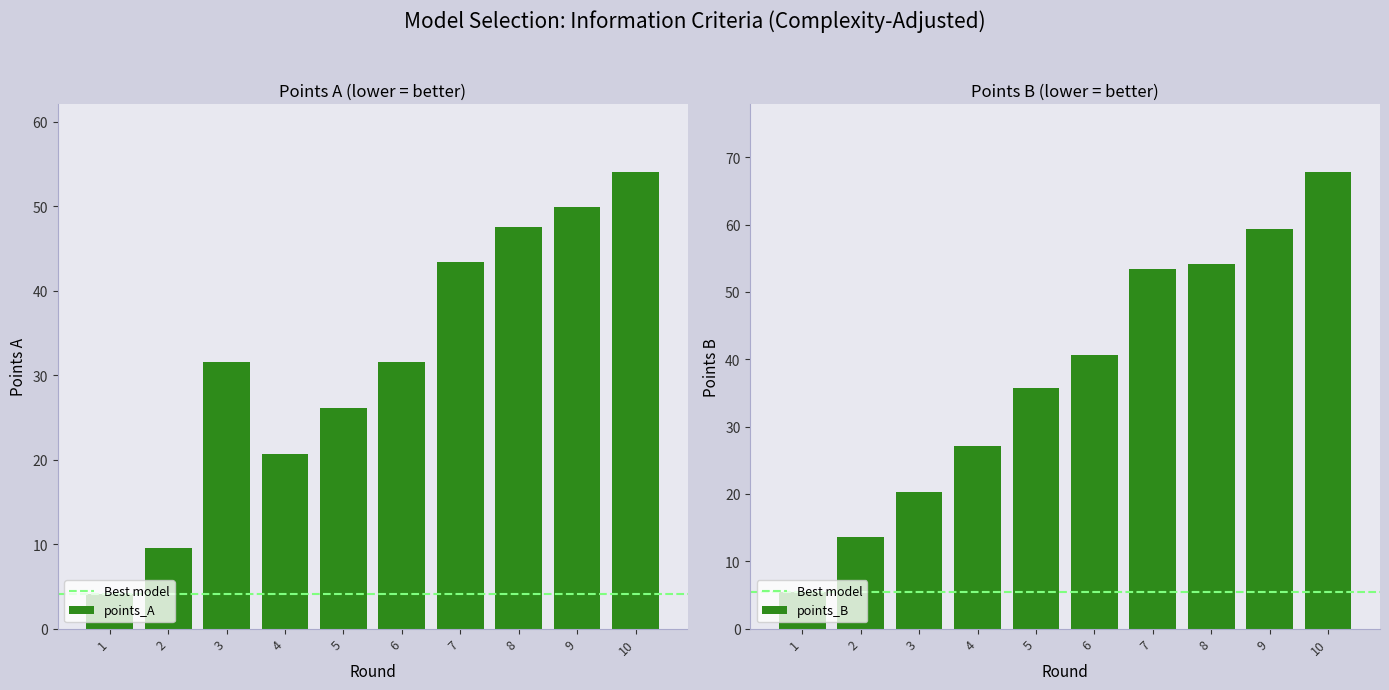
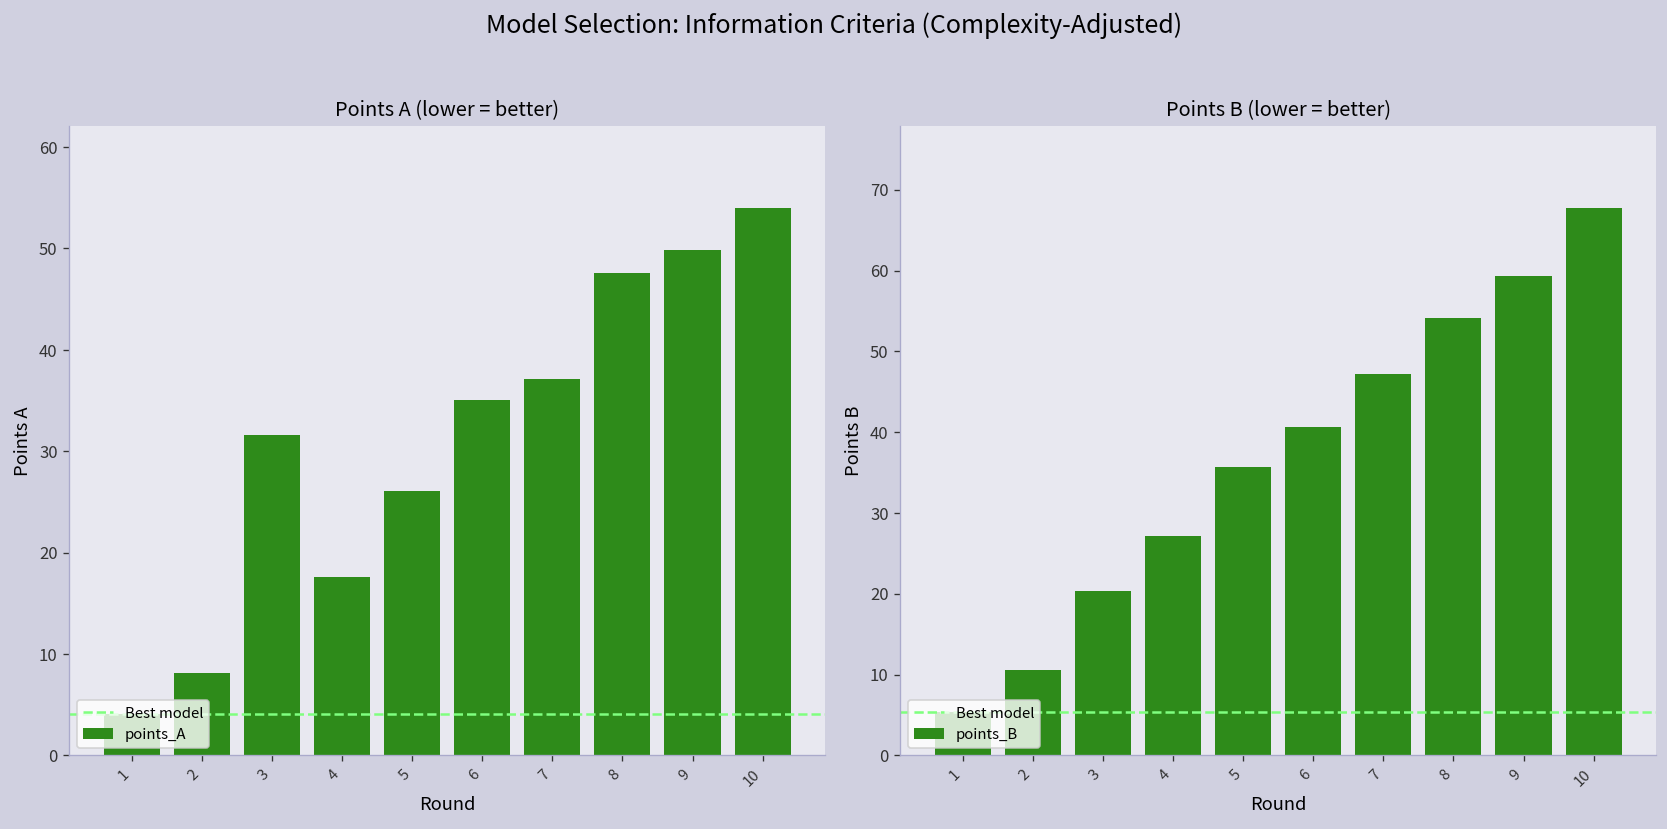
  {
    "Points A (lower = better)": {
-     "2": 10,
+     "2": 8,
      "3": 32,
-     "4": 21,
+     "4": 18,
      "5": 26,
-     "6": 32,
-     "7": 43,
+     "6": 35,
+     "7": 37,
      "8": 48,
      "9": 50,
      "10": 54
    },
    "Points B (lower = better)": {
-     "2": 14,
+     "2": 11,
      "3": 20,
      "4": 27,
      "5": 36,
      "6": 41,
-     "7": 53,
+     "7": 47,
      "8": 54,
      "9": 59,
      "10": 68
    }
  }
